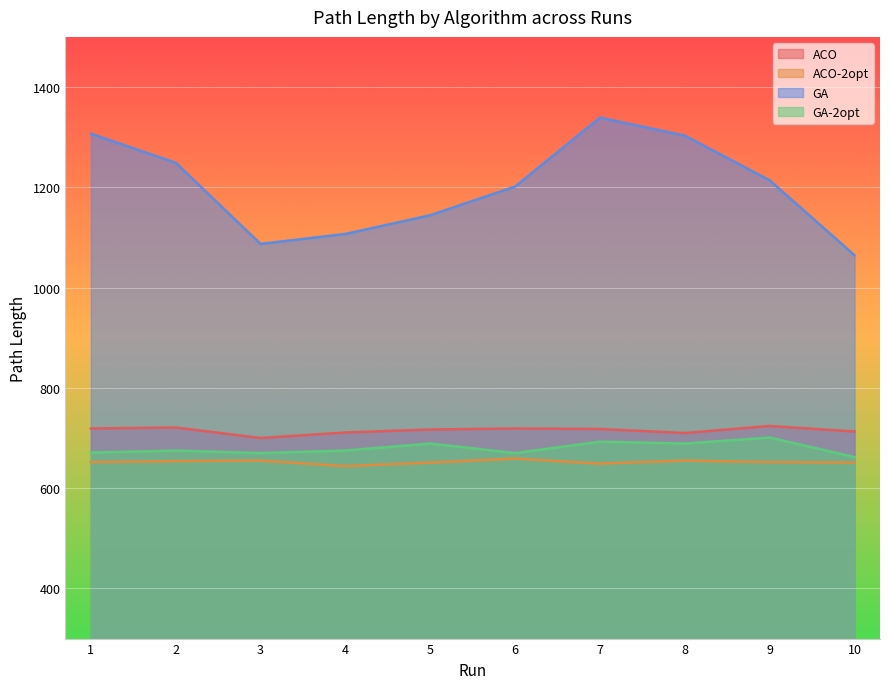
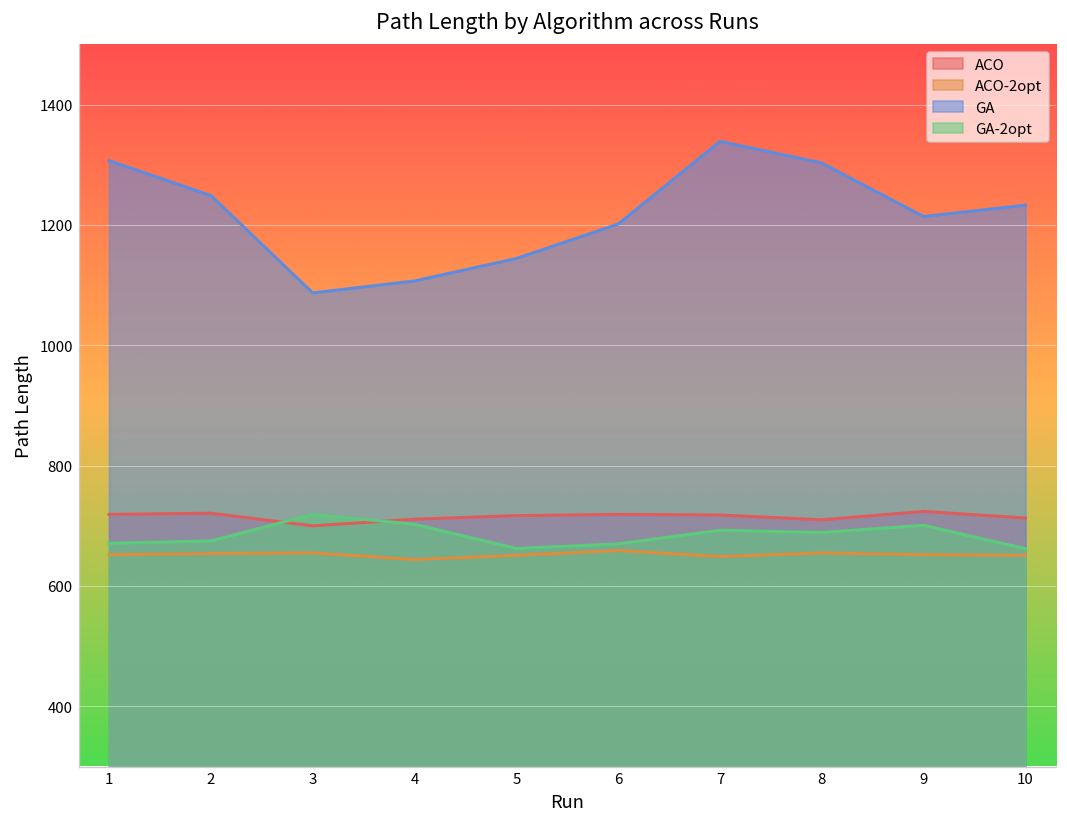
  {
    "GA": {
      "1": 1310,
      "2": 1250,
      "3": 1090,
      "4": 1110,
      "5": 1140,
      "6": 1200,
      "7": 1340,
      "8": 1300,
      "9": 1210,
-     "10": 1060
+     "10": 1230
    },
    "GA-2opt": {
      "1": 670,
      "2": 680,
-     "3": 670,
-     "4": 680,
-     "5": 690,
+     "3": 720,
+     "4": 700,
+     "5": 660,
      "6": 670,
      "7": 690,
      "8": 690,
      "9": 700,
      "10": 660
    }
  }
